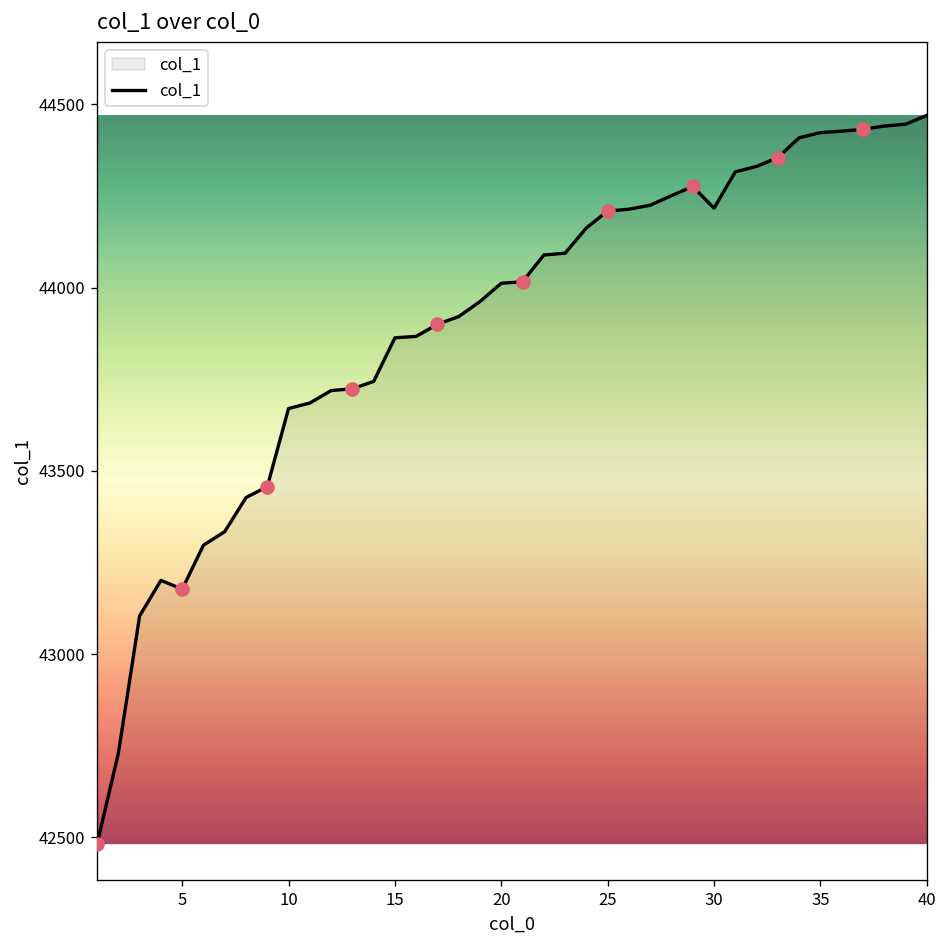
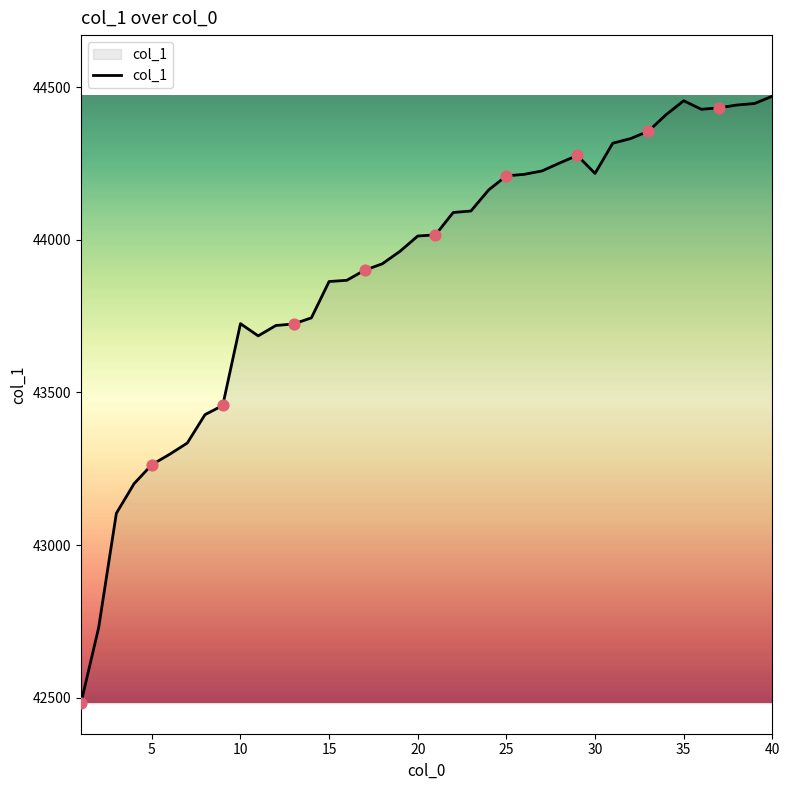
  {
    "col_1": {
-     "5": 43180,
-     "10": 43670,
+     "5": 43260,
+     "10": 43730,
      "15": 43860,
      "20": 44010,
      "30": 44220,
-     "35": 44420,
+     "35": 44460,
      "40": 44470
    }
  }
